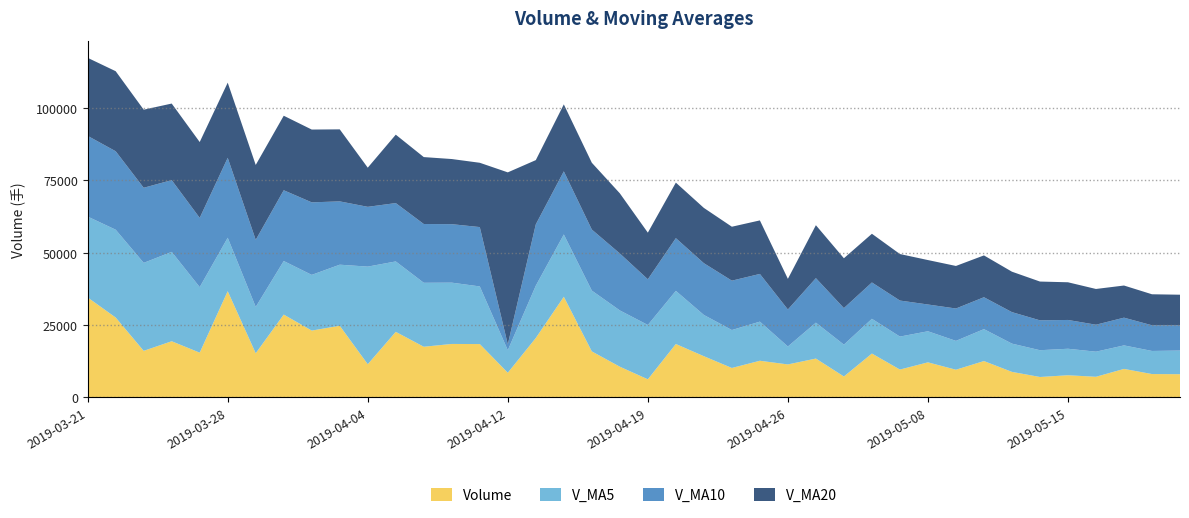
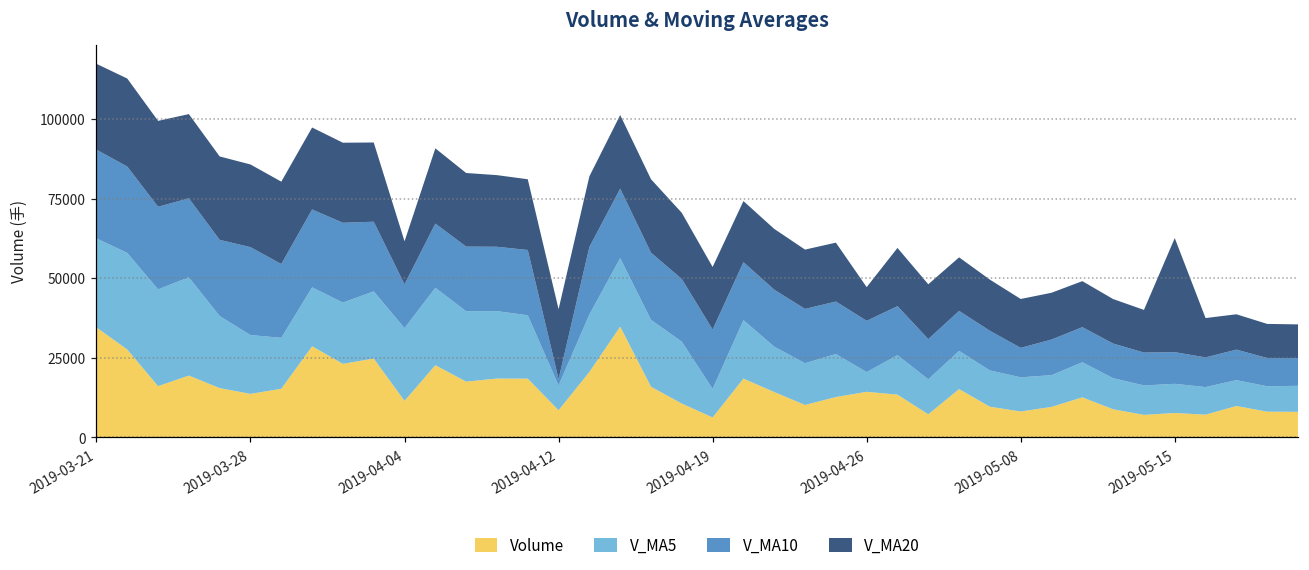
  {
    "Volume": {
      "2019-03-21": 35000,
-     "2019-03-28": 37000,
+     "2019-03-28": 14000,
      "2019-04-04": 11000,
      "2019-04-12": 9000,
      "2019-04-19": 6000,
-     "2019-04-26": 11000,
-     "2019-05-08": 12000,
+     "2019-04-26": 14000,
+     "2019-05-08": 8000,
      "2019-05-15": 8000
    },
    "V_MA5": {
      "2019-03-21": 28000,
      "2019-03-28": 18000,
-     "2019-04-04": 34000,
+     "2019-04-04": 23000,
      "2019-04-12": 8000,
-     "2019-04-19": 19000,
+     "2019-04-19": 9000,
      "2019-04-26": 6000,
      "2019-05-08": 11000,
      "2019-05-15": 9000
    },
    "V_MA10": {
      "2019-03-21": 28000,
      "2019-03-28": 28000,
-     "2019-04-04": 21000,
+     "2019-04-04": 14000,
      "2019-04-12": 2000,
-     "2019-04-19": 16000,
-     "2019-04-26": 13000,
+     "2019-04-19": 19000,
+     "2019-04-26": 16000,
      "2019-05-08": 9000,
      "2019-05-15": 10000
    },
    "V_MA20": {
      "2019-03-21": 27000,
      "2019-03-28": 26000,
      "2019-04-04": 14000,
-     "2019-04-12": 59000,
-     "2019-04-19": 16000,
+     "2019-04-12": 22000,
+     "2019-04-19": 20000,
      "2019-04-26": 11000,
      "2019-05-08": 15000,
-     "2019-05-15": 13000
+     "2019-05-15": 36000
    }
  }
